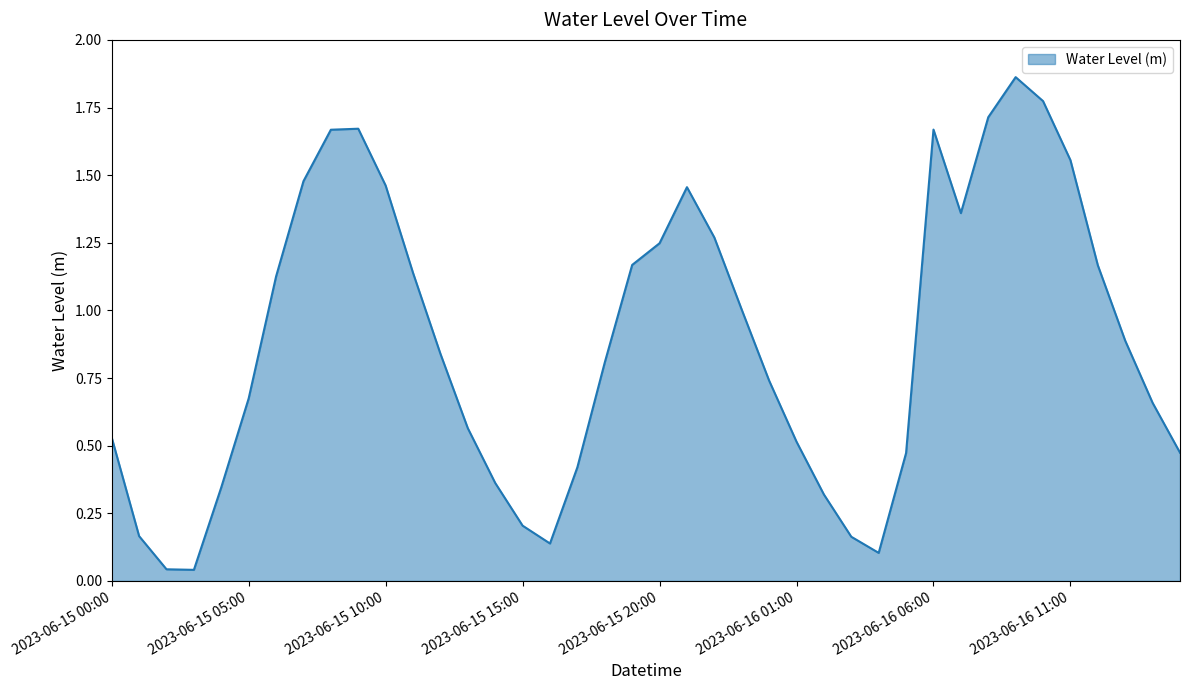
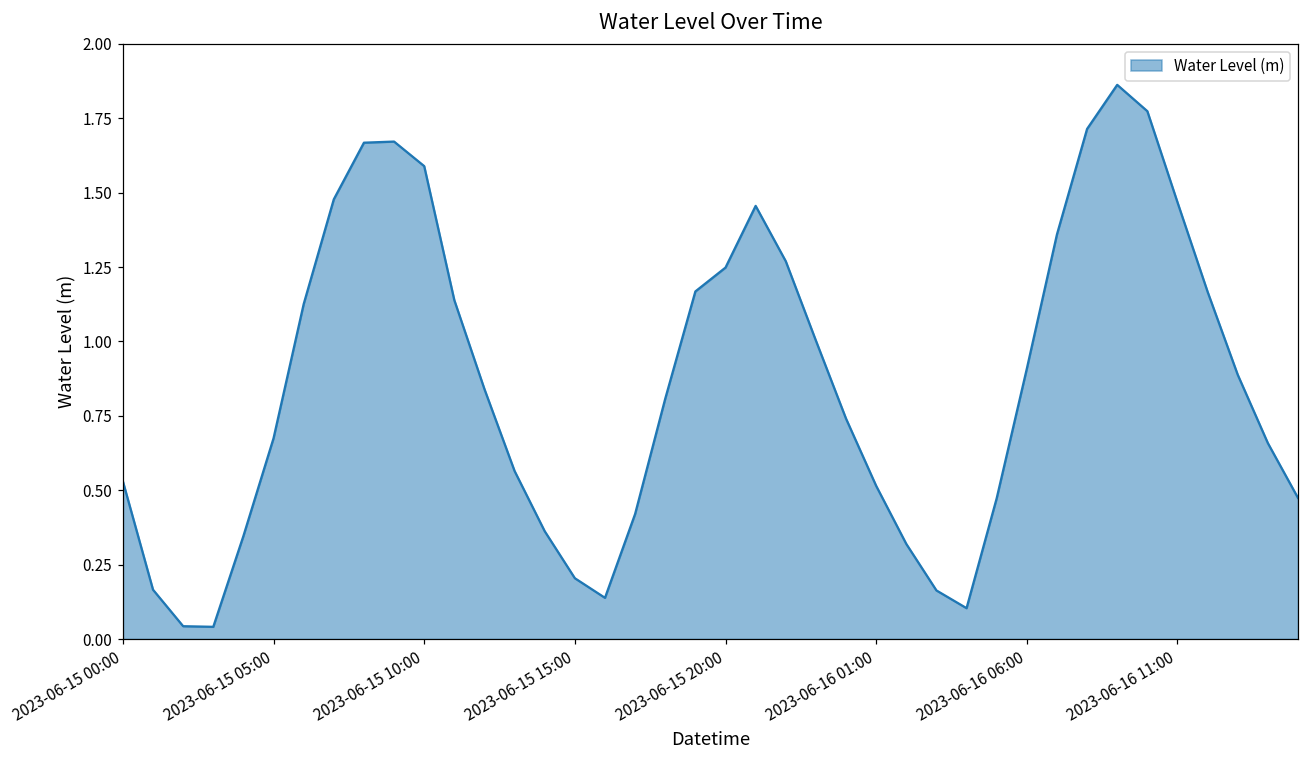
  {
    "2023-06-15 00:00": 0.53,
    "2023-06-15 05:00": 0.67,
-   "2023-06-15 10:00": 1.46,
+   "2023-06-15 10:00": 1.59,
    "2023-06-15 15:00": 0.20,
    "2023-06-15 20:00": 1.25,
    "2023-06-16 01:00": 0.51,
-   "2023-06-16 06:00": 1.67,
-   "2023-06-16 11:00": 1.56
+   "2023-06-16 06:00": 0.91,
+   "2023-06-16 11:00": 1.47
  }
